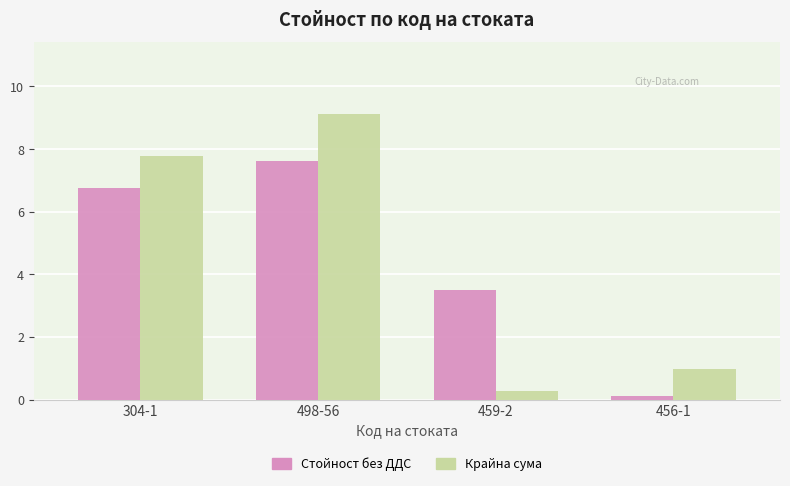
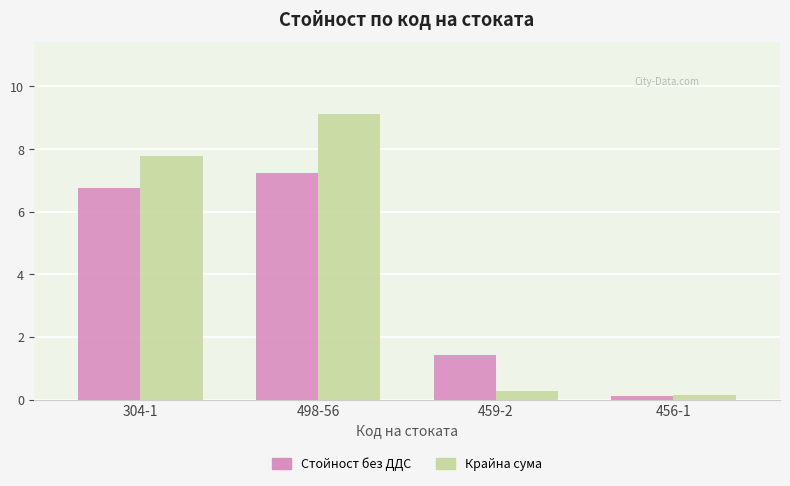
  {
    "Стойност без ДДС": {
      "304-1": 6.8,
-     "498-56": 7.6,
-     "459-2": 3.5,
+     "498-56": 7.2,
+     "459-2": 1.4,
      "456-1": 0.1
    },
    "Крайна сума": {
      "304-1": 7.8,
      "498-56": 9.1,
      "459-2": 0.3,
-     "456-1": 1.0
+     "456-1": 0.2
    }
  }
